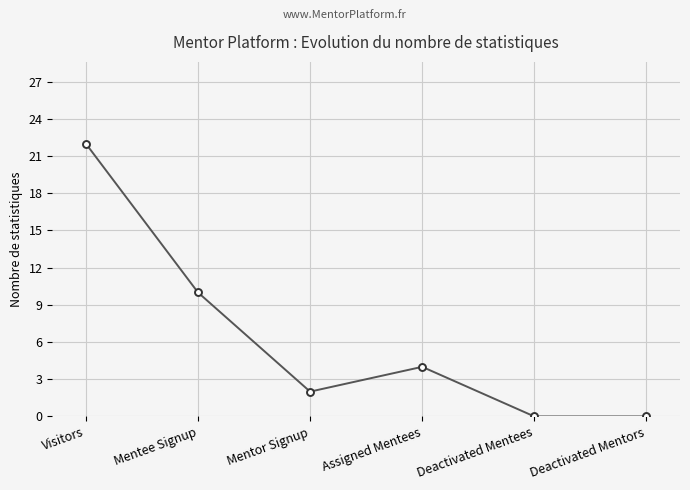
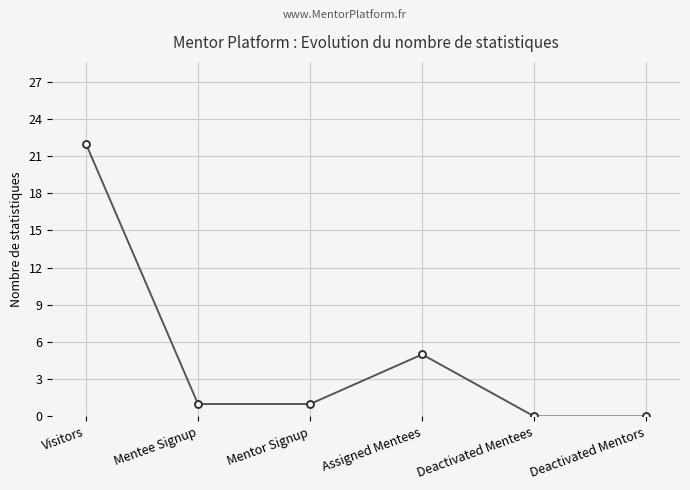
  {
    "Visitors": 22,
-   "Mentee Signup": 10,
-   "Mentor Signup": 2,
-   "Assigned Mentees": 4,
+   "Mentee Signup": 1,
+   "Mentor Signup": 1,
+   "Assigned Mentees": 5,
    "Deactivated Mentees": 0,
    "Deactivated Mentors": 0
  }
